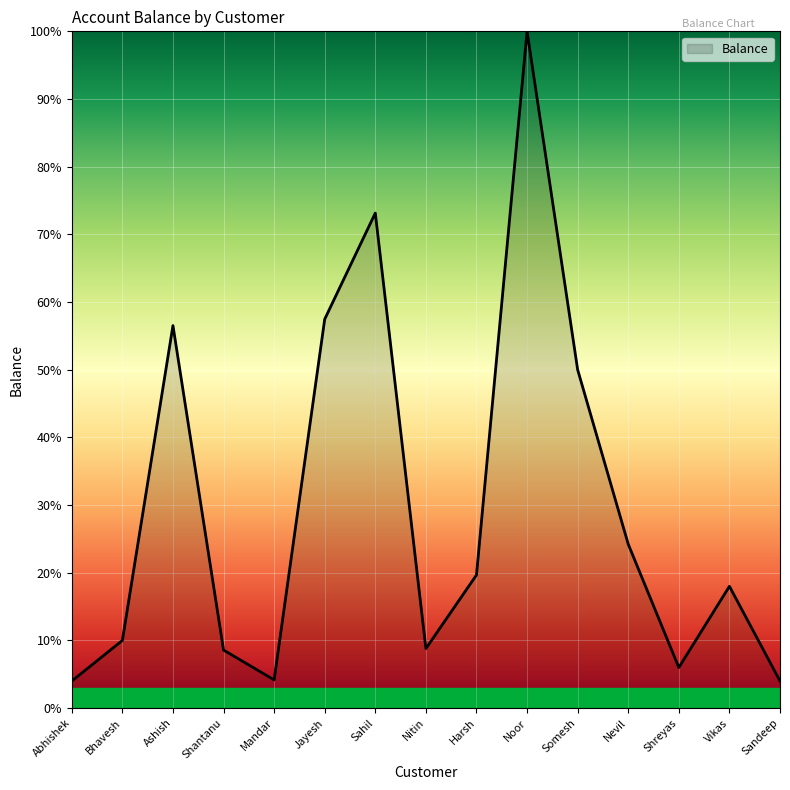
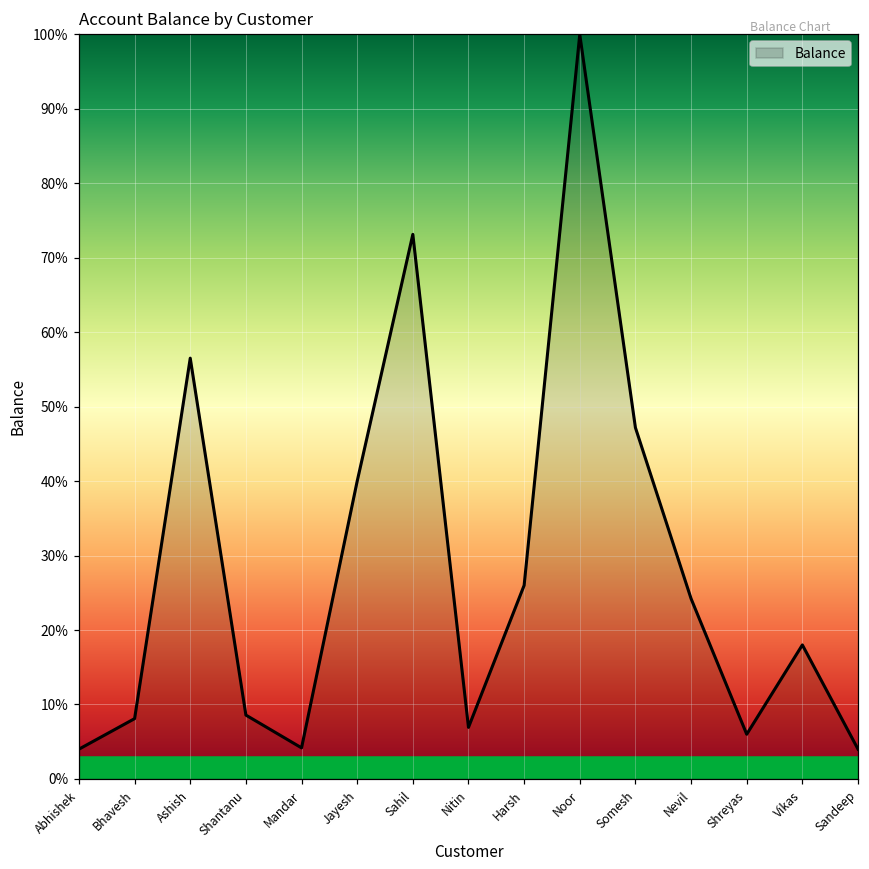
  {
    "Abhishek": "4%",
-   "Bhavesh": "10%",
+   "Bhavesh": "8%",
    "Ashish": "57%",
    "Shantanu": "9%",
    "Mandar": "4%",
-   "Jayesh": "57%",
+   "Jayesh": "40%",
    "Sahil": "73%",
-   "Nitin": "9%",
-   "Harsh": "20%",
+   "Nitin": "7%",
+   "Harsh": "26%",
    "Noor": "100%",
-   "Somesh": "50%",
+   "Somesh": "47%",
    "Nevil": "24%",
    "Shreyas": "6%",
    "Vikas": "18%",
    "Sandeep": "4%"
  }
